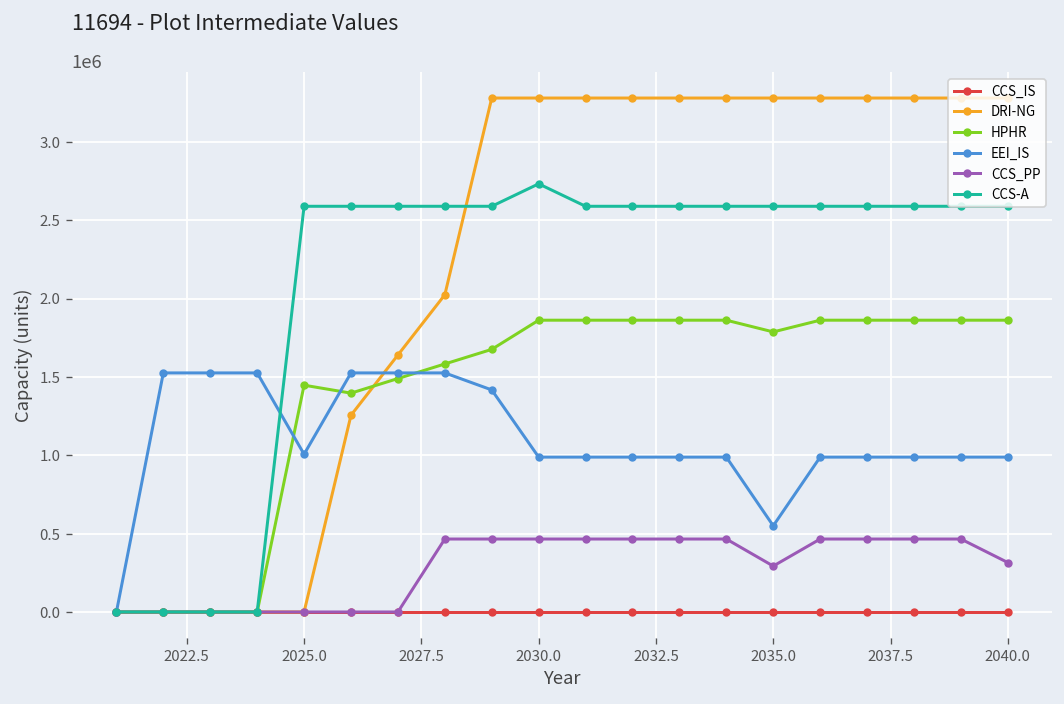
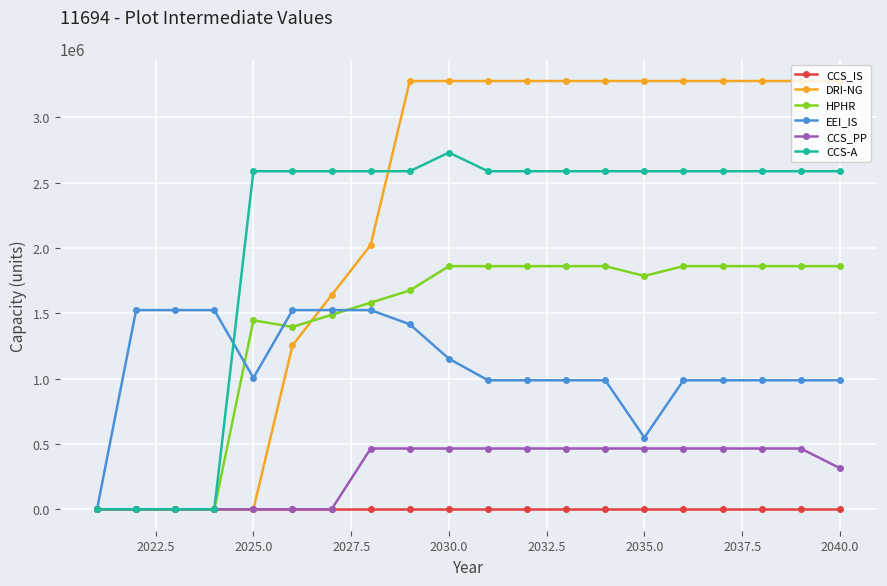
  {
    "CCS_IS": {
      "2030.0": 0,
      "2035.0": 0,
      "2040.0": 0
    },
    "DRI-NG": {
      "2030.0": 3280000,
      "2035.0": 3280000
    },
    "HPHR": {
      "2025.0": 1450000,
      "2030.0": 1860000,
      "2035.0": 1790000,
      "2040.0": 1860000
    },
    "EEI_IS": {
      "2025.0": 1010000,
-     "2030.0": 990000,
+     "2030.0": 1150000,
      "2035.0": 550000,
      "2040.0": 990000
    },
    "CCS_PP": {
      "2030.0": 470000,
-     "2035.0": 290000,
+     "2035.0": 470000,
      "2040.0": 320000
    },
    "CCS-A": {
      "2025.0": 2590000,
      "2030.0": 2730000,
      "2035.0": 2590000,
      "2040.0": 2590000
    }
  }
